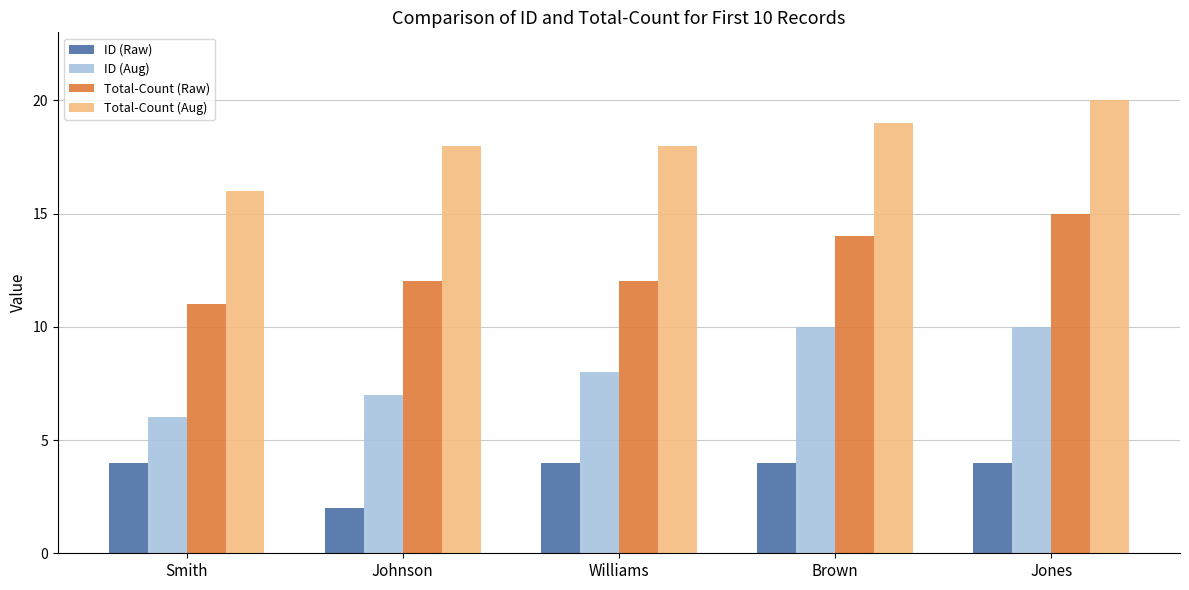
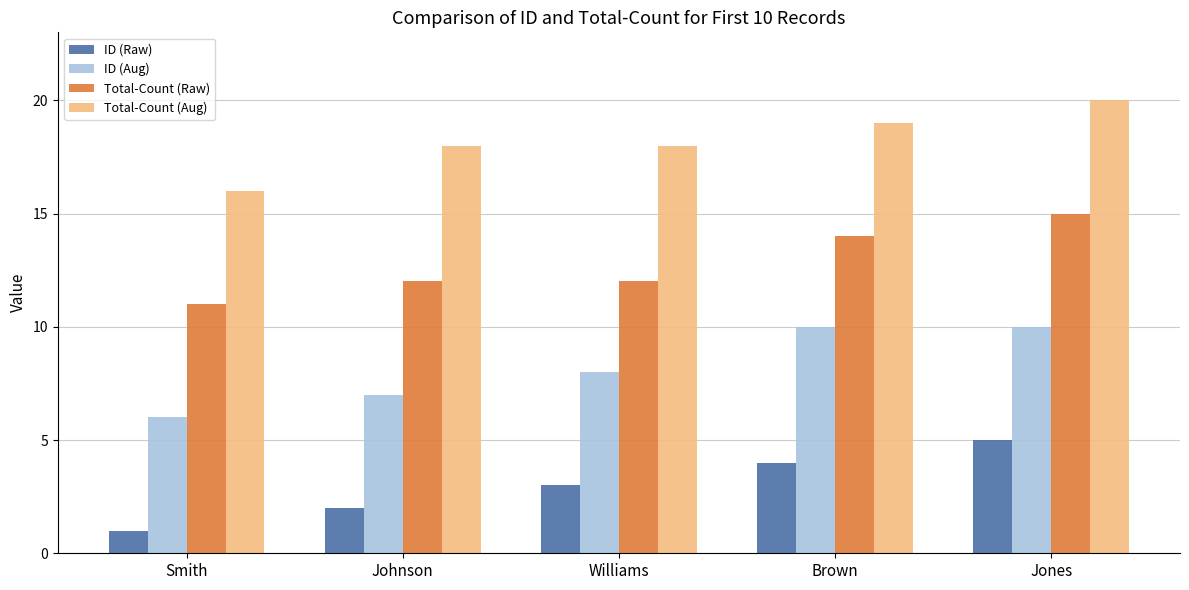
  {
    "ID (Raw)": {
-     "Smith": 4,
+     "Smith": 1,
      "Johnson": 2,
-     "Williams": 4,
+     "Williams": 3,
      "Brown": 4,
-     "Jones": 4
+     "Jones": 5
    },
    "ID (Aug)": {
      "Smith": 6,
      "Johnson": 7,
      "Williams": 8,
      "Brown": 10,
      "Jones": 10
    },
    "Total-Count (Raw)": {
      "Smith": 11,
      "Johnson": 12,
      "Williams": 12,
      "Brown": 14,
      "Jones": 15
    },
    "Total-Count (Aug)": {
      "Smith": 16,
      "Johnson": 18,
      "Williams": 18,
      "Brown": 19,
      "Jones": 20
    }
  }
